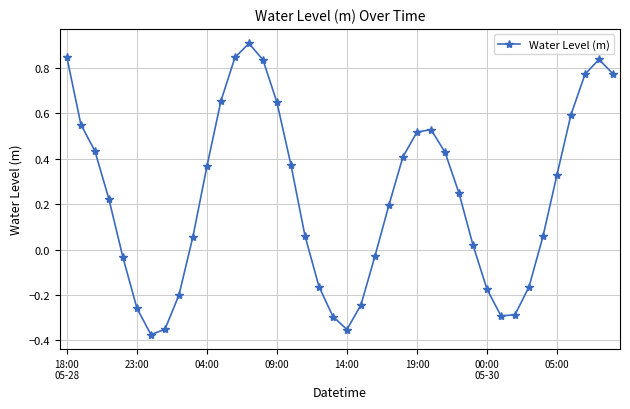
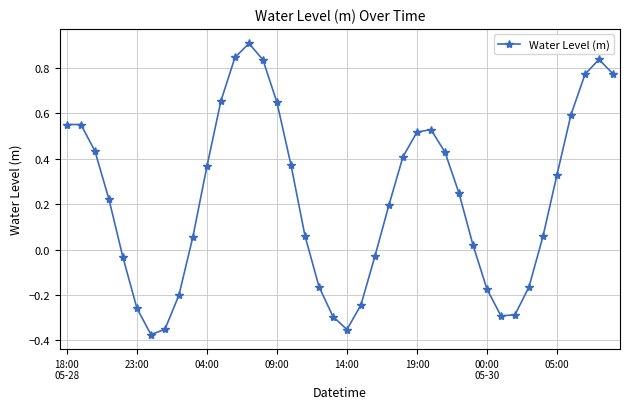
  {
-   "18:00 05-28": 0.85,
+   "18:00 05-28": 0.55,
    "14:00": -0.35,
    "00:00 05-30": -0.17
  }
